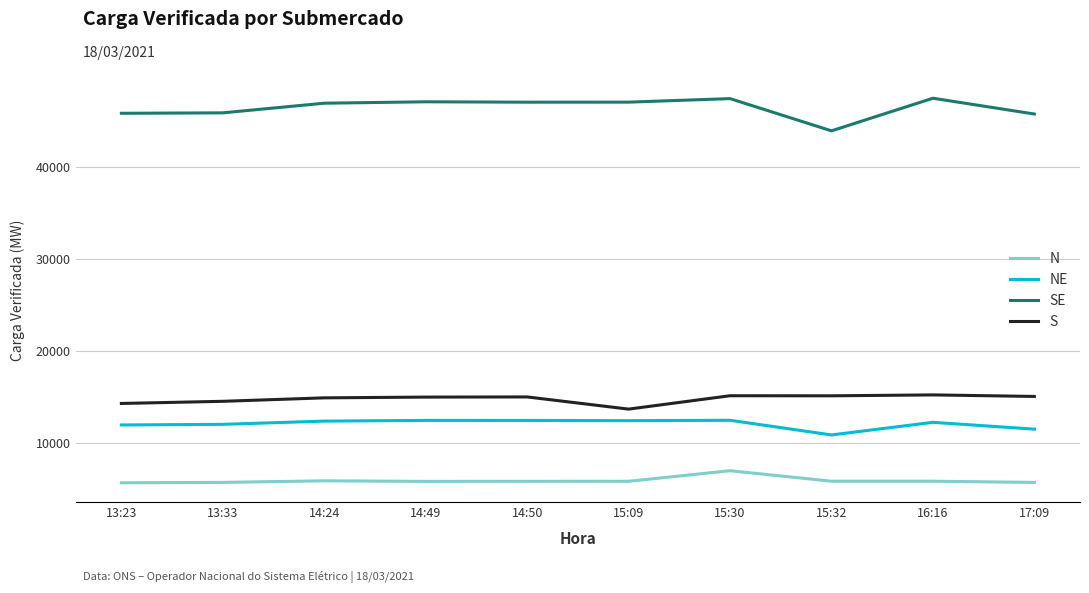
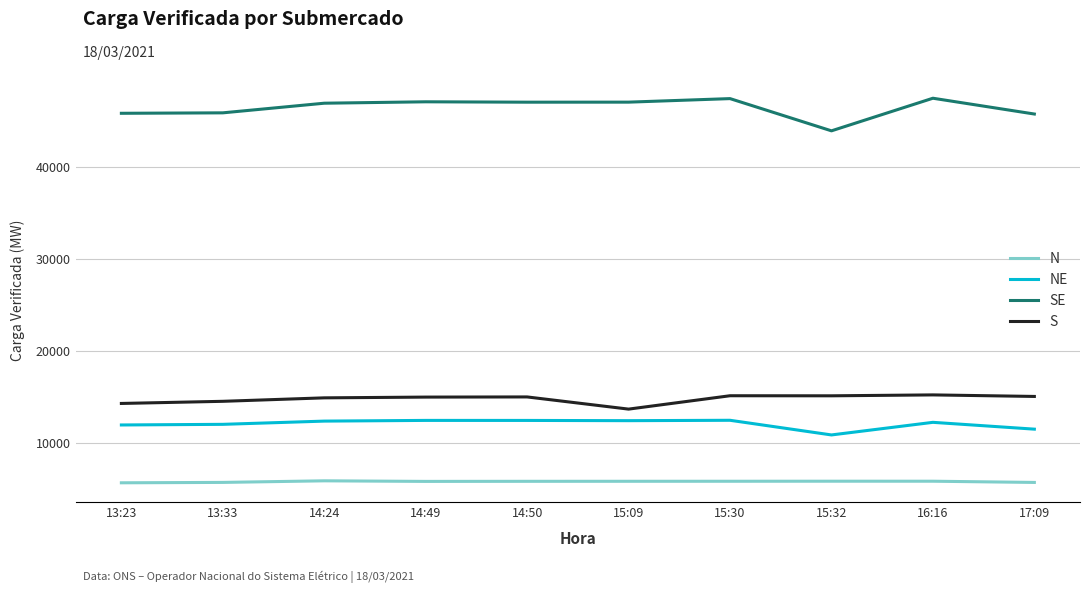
  {
    "N": {
      "13:23": 6000,
      "13:33": 6000,
      "14:24": 6000,
      "14:49": 6000,
      "14:50": 6000,
      "15:09": 6000,
-     "15:30": 7000,
+     "15:30": 6000,
      "15:32": 6000,
      "16:16": 6000,
      "17:09": 6000
    },
    "NE": {
      "13:23": 12000,
      "13:33": 12000,
      "14:24": 12000,
      "14:49": 13000,
      "14:50": 12000,
      "15:09": 12000,
      "15:30": 13000,
      "15:32": 11000,
      "16:16": 12000,
      "17:09": 12000
    },
    "SE": {
      "13:23": 46000,
      "13:33": 46000,
      "14:24": 47000,
      "14:49": 47000,
      "14:50": 47000,
      "15:09": 47000,
      "15:30": 47000,
      "15:32": 44000,
      "16:16": 47000,
      "17:09": 46000
    },
    "S": {
      "13:23": 14000,
      "13:33": 15000,
      "14:24": 15000,
      "14:49": 15000,
      "14:50": 15000,
      "15:09": 14000,
      "15:30": 15000,
      "15:32": 15000,
      "16:16": 15000,
      "17:09": 15000
    }
  }
